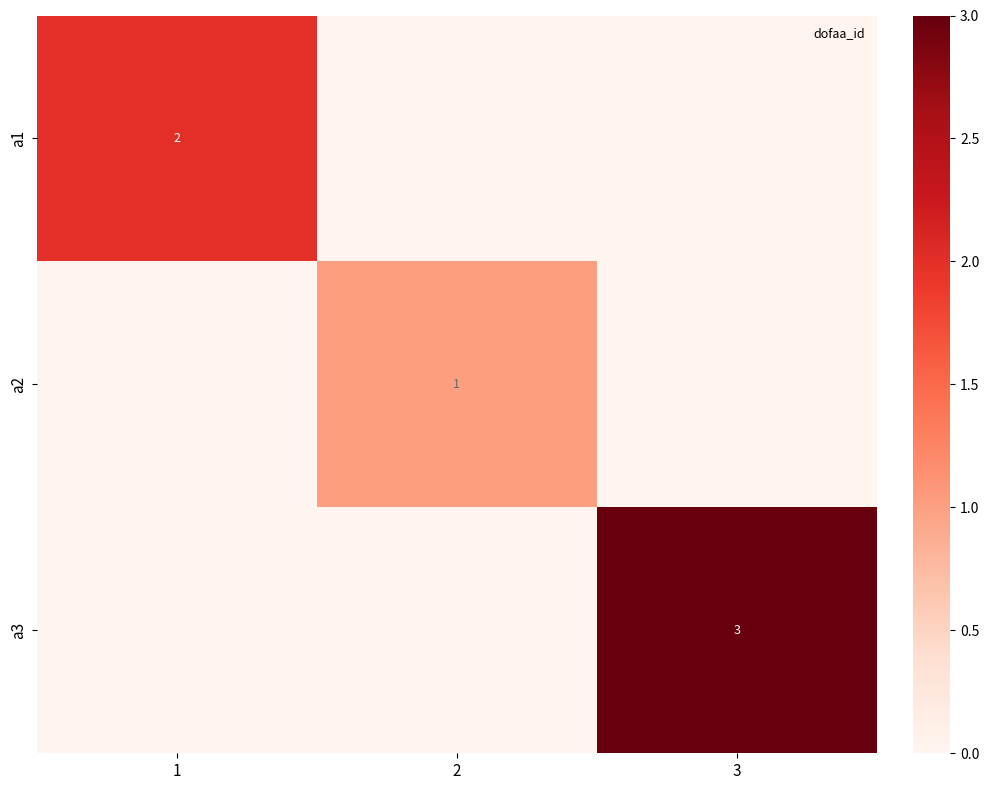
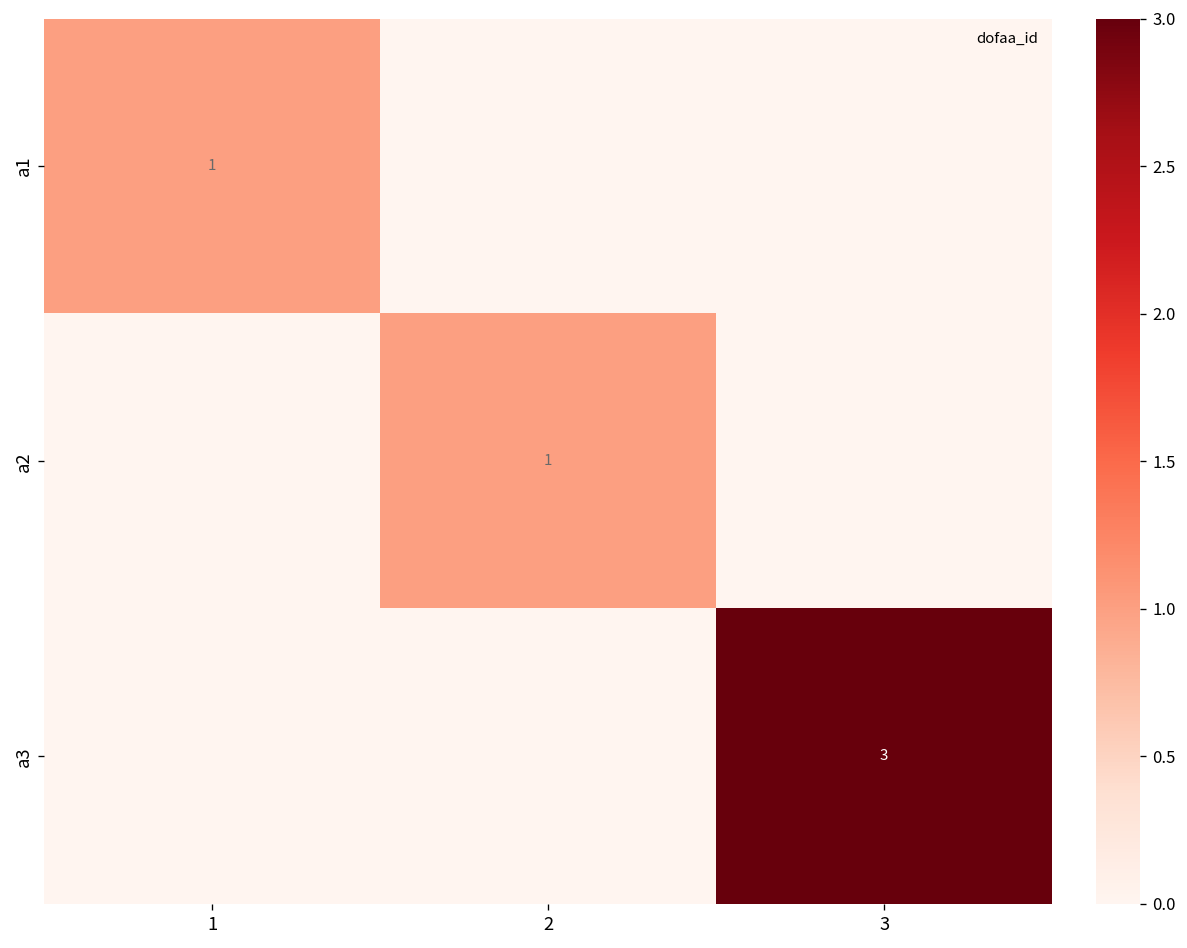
  {
    "a1": {
-     "1": 2
+     "1": 1
    },
    "a2": {
      "2": 1
    },
    "a3": {
      "3": 3
    }
  }
